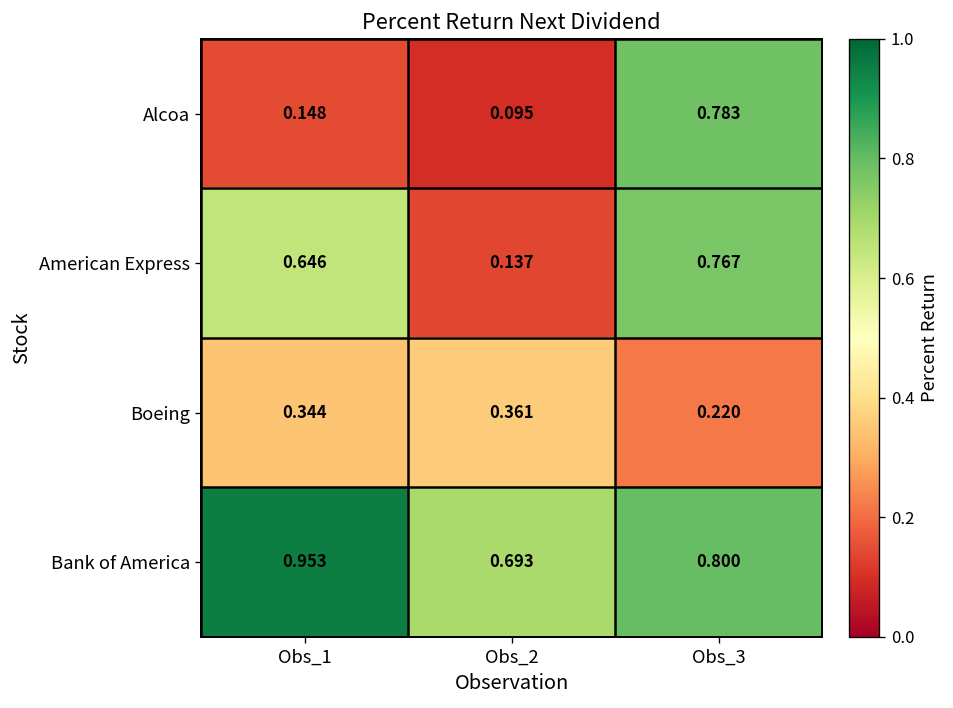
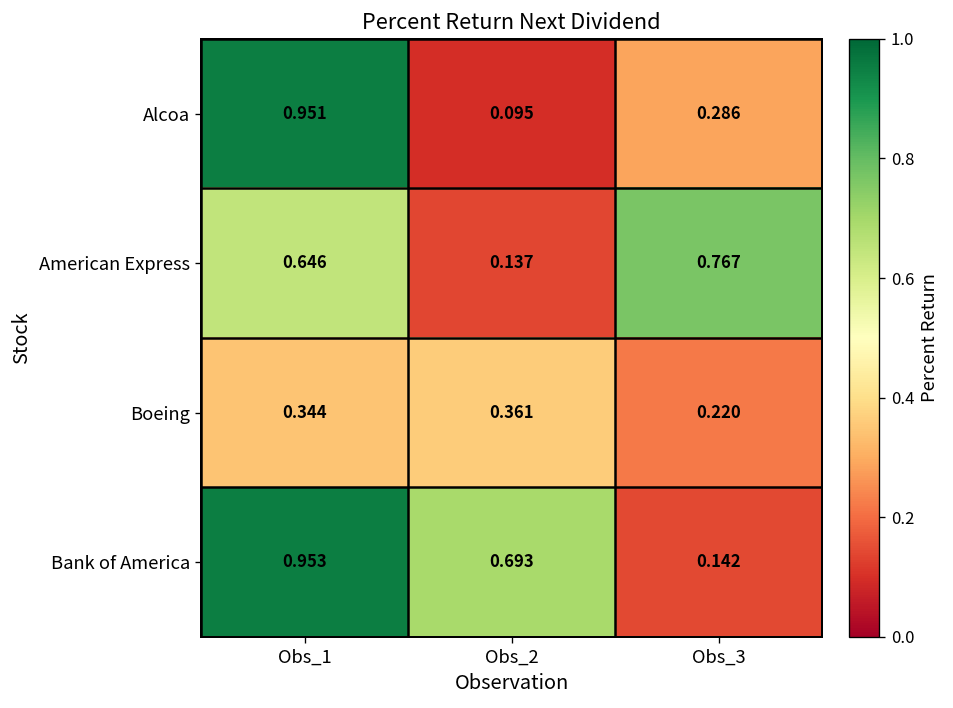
  {
    "Alcoa": {
-     "Obs_1": 0.148,
+     "Obs_1": 0.951,
      "Obs_2": 0.095,
-     "Obs_3": 0.783
+     "Obs_3": 0.286
    },
    "American Express": {
      "Obs_1": 0.646,
      "Obs_2": 0.137,
      "Obs_3": 0.767
    },
    "Boeing": {
      "Obs_1": 0.344,
      "Obs_2": 0.361,
      "Obs_3": 0.220
    },
    "Bank of America": {
      "Obs_1": 0.953,
      "Obs_2": 0.693,
-     "Obs_3": 0.800
+     "Obs_3": 0.142
    }
  }
